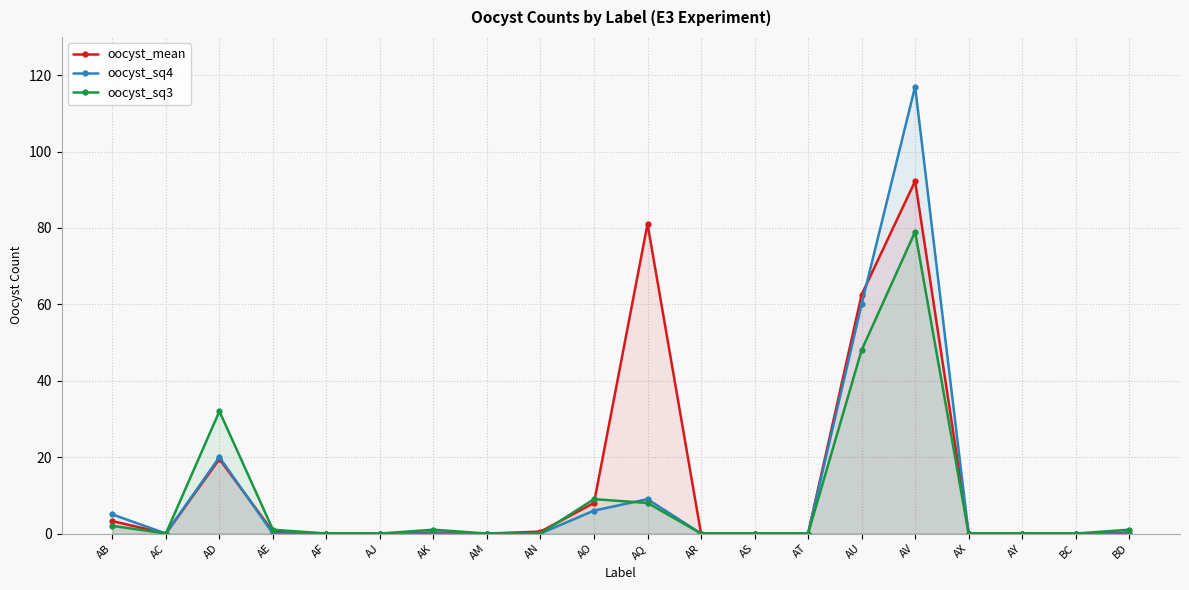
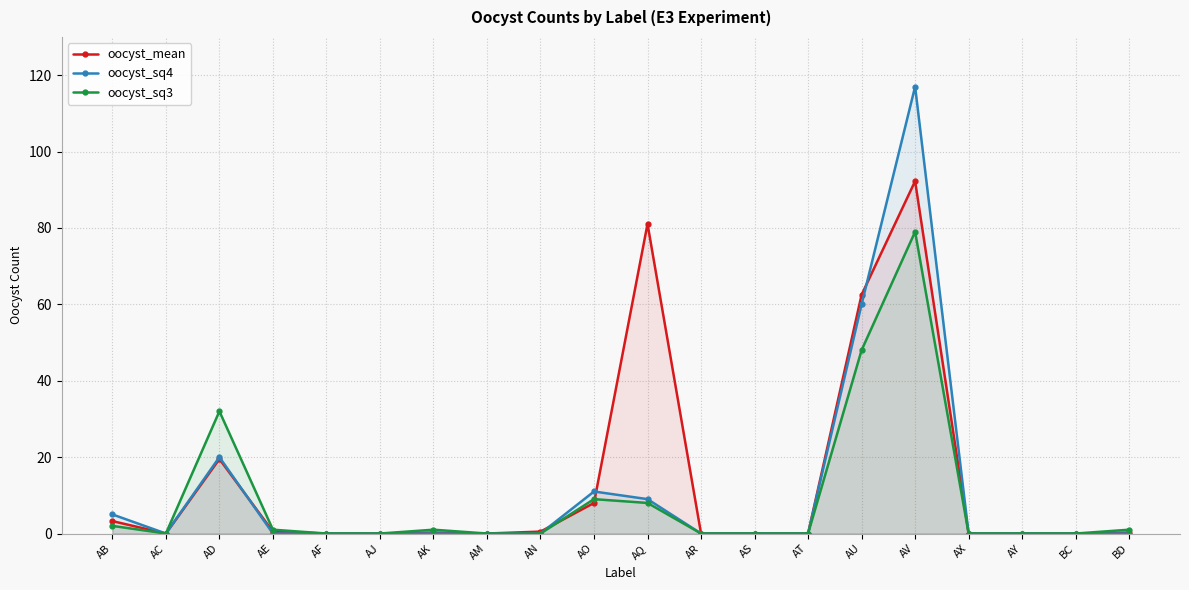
  {
    "oocyst_mean": {
      "AB": 3,
      "AO": 8,
      "AQ": 81,
      "AU": 63,
      "AV": 92
    },
    "oocyst_sq4": {
      "AB": 5,
-     "AO": 6,
+     "AO": 11,
      "AQ": 9,
      "AU": 60,
      "AV": 117
    },
    "oocyst_sq3": {
      "AB": 2,
      "AD": 32,
      "AK": 1,
      "AO": 9,
      "AQ": 8,
      "AU": 48,
      "AV": 79,
      "BD": 1
    }
  }
